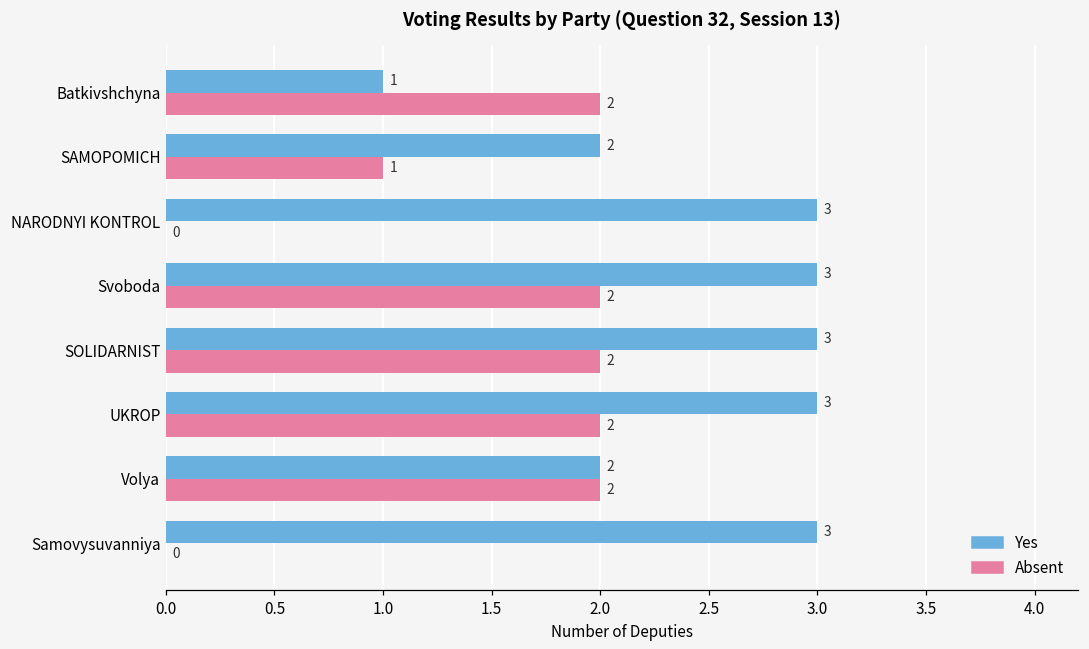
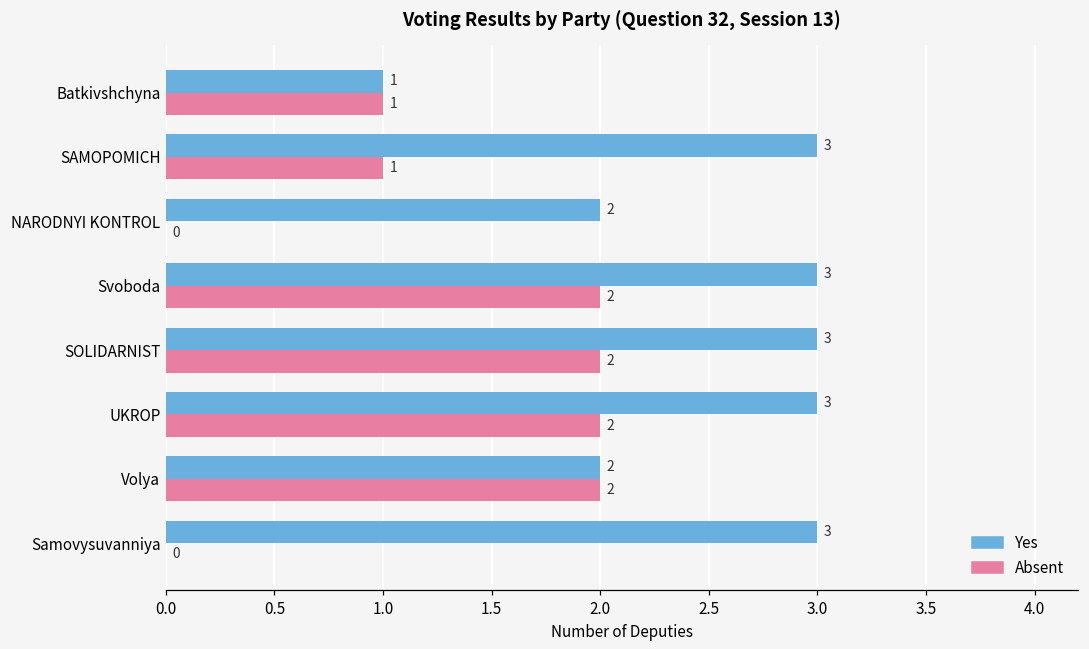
  {
    "Yes": {
      "Batkivshchyna": 1,
-     "SAMOPOMICH": 2,
-     "NARODNYI KONTROL": 3,
+     "SAMOPOMICH": 3,
+     "NARODNYI KONTROL": 2,
      "Svoboda": 3,
      "SOLIDARNIST": 3,
      "UKROP": 3,
      "Volya": 2,
      "Samovysuvanniya": 3
    },
    "Absent": {
-     "Batkivshchyna": 2,
+     "Batkivshchyna": 1,
      "SAMOPOMICH": 1,
      "NARODNYI KONTROL": 0,
      "Svoboda": 2,
      "SOLIDARNIST": 2,
      "UKROP": 2,
      "Volya": 2,
      "Samovysuvanniya": 0
    }
  }
